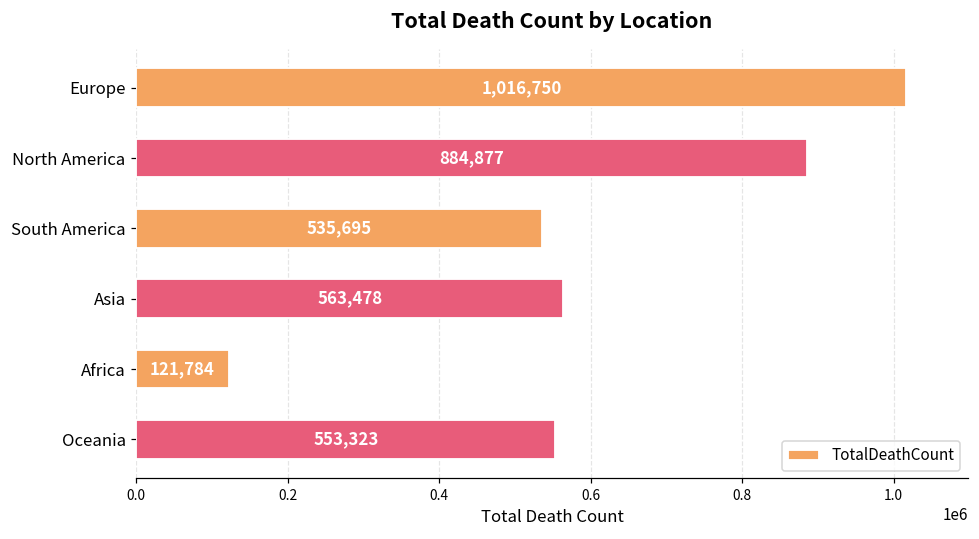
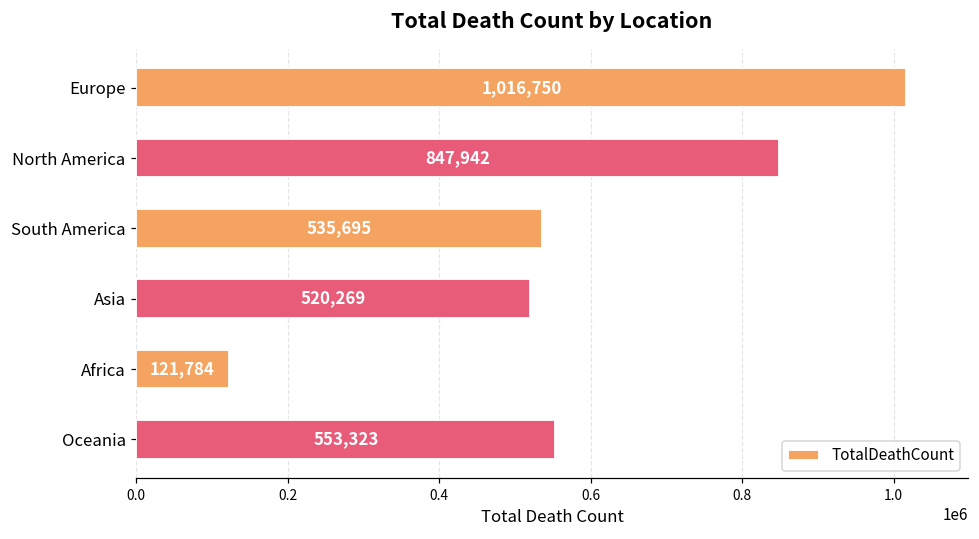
  {
    "Europe": "1,016,750",
-   "North America": "884,877",
+   "North America": "847,942",
    "South America": "535,695",
-   "Asia": "563,478",
+   "Asia": "520,269",
    "Africa": "121,784",
    "Oceania": "553,323"
  }
